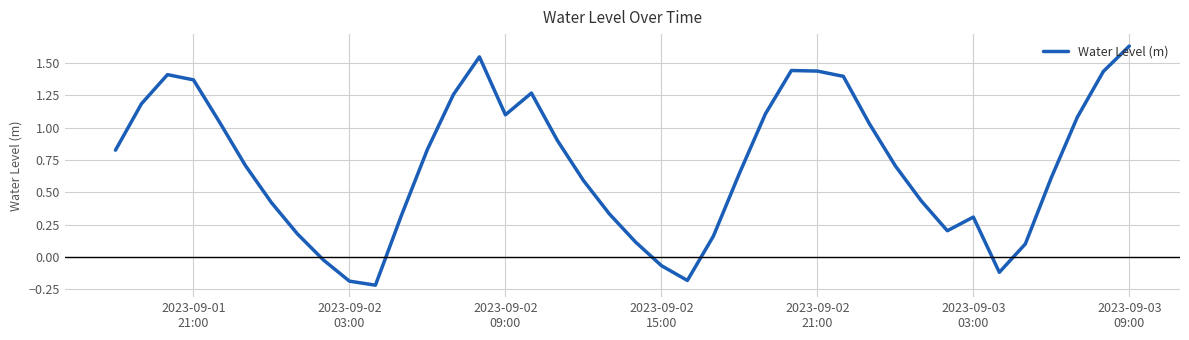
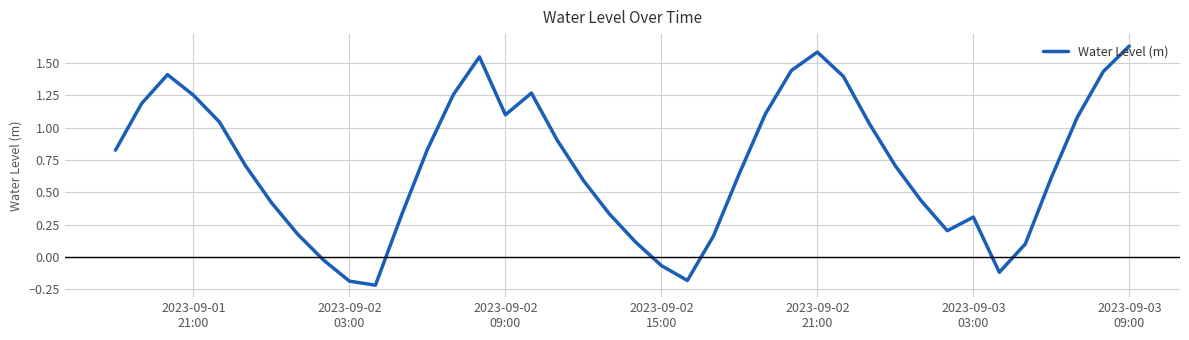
  {
-   "2023-09-01 21:00": 1.37,
+   "2023-09-01 21:00": 1.25,
    "2023-09-02 03:00": -0.19,
    "2023-09-02 09:00": 1.10,
    "2023-09-02 15:00": -0.07,
-   "2023-09-02 21:00": 1.44,
+   "2023-09-02 21:00": 1.59,
    "2023-09-03 03:00": 0.31,
    "2023-09-03 09:00": 1.63
  }
